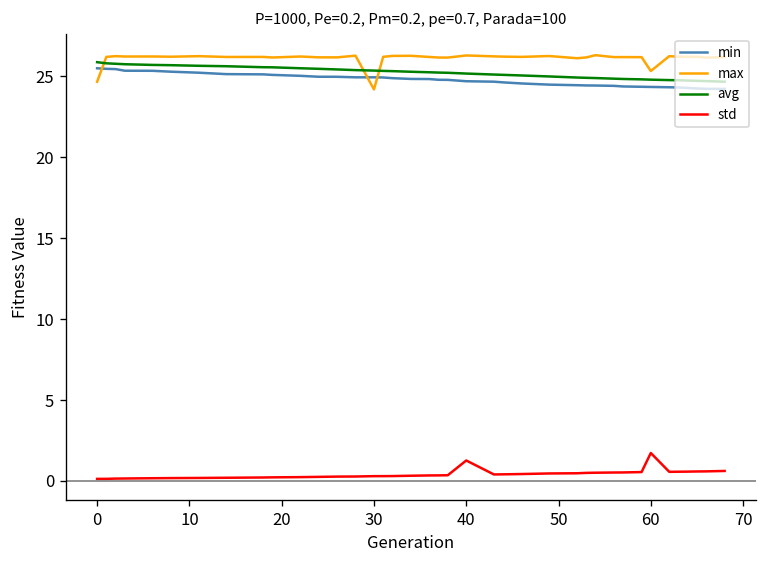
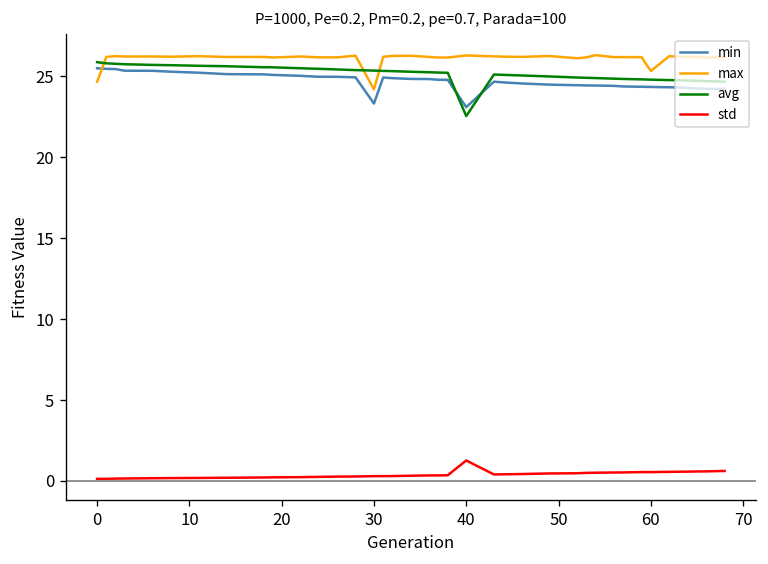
  {
    "min": {
      "0": 25.5,
-     "30": 24.9,
-     "40": 24.7,
+     "30": 23.3,
+     "40": 23.1,
      "60": 24.3
    },
    "max": {
      "0": 24.7,
      "30": 24.2,
      "40": 26.3,
      "60": 25.3
    },
    "avg": {
      "0": 25.9,
      "30": 25.4,
-     "40": 25.2,
+     "40": 22.5,
      "60": 24.8
    },
    "std": {
      "0": 0.1,
      "30": 0.3,
      "40": 1.3,
-     "60": 1.7
+     "60": 0.5
    }
  }
